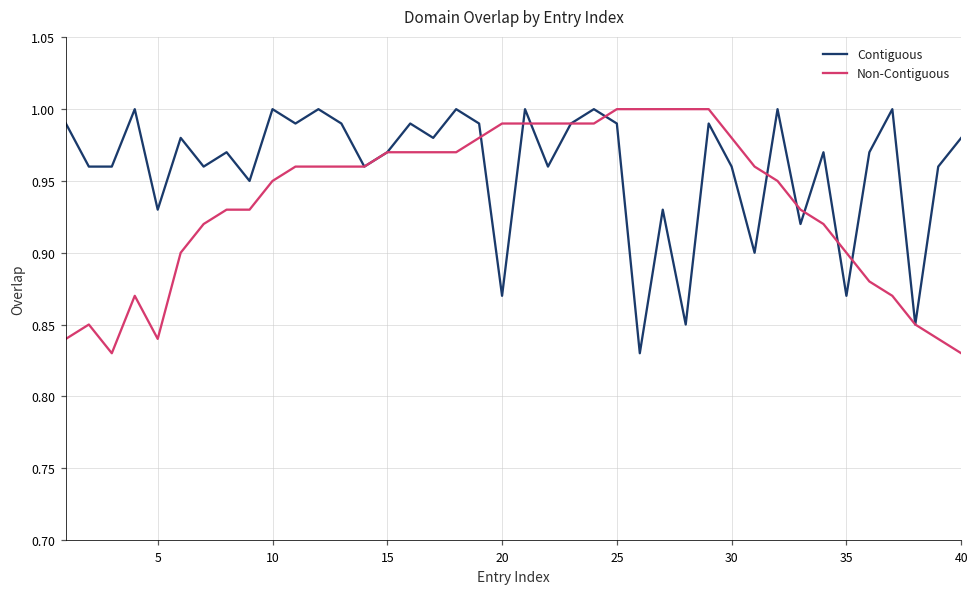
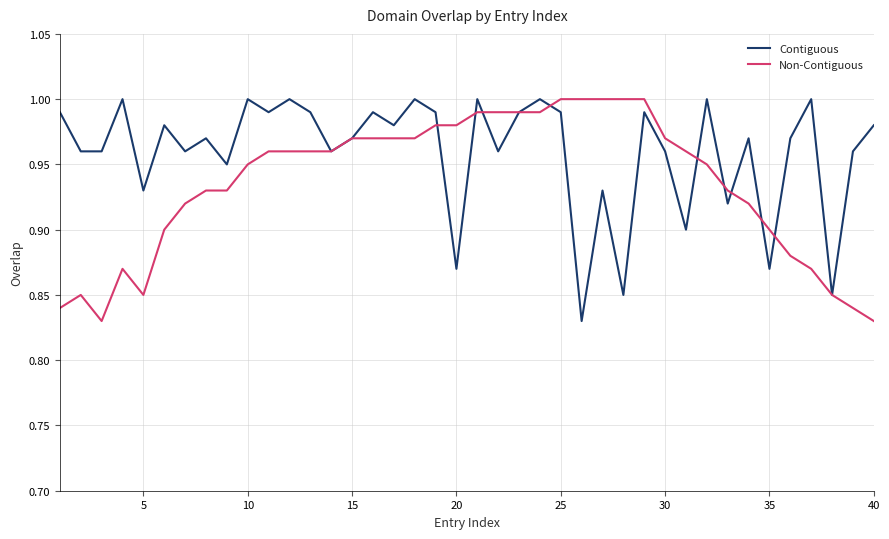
  {
    "Contiguous": {
      "5": 0.93,
      "10": 1.00,
      "20": 0.87,
      "25": 0.99,
      "30": 0.96,
      "35": 0.87,
      "40": 0.98
    },
    "Non-Contiguous": {
-     "5": 0.84,
+     "5": 0.85,
      "10": 0.95,
-     "20": 0.99,
+     "20": 0.98,
      "25": 1.00,
-     "30": 0.98,
+     "30": 0.97,
      "35": 0.90,
      "40": 0.83
    }
  }
